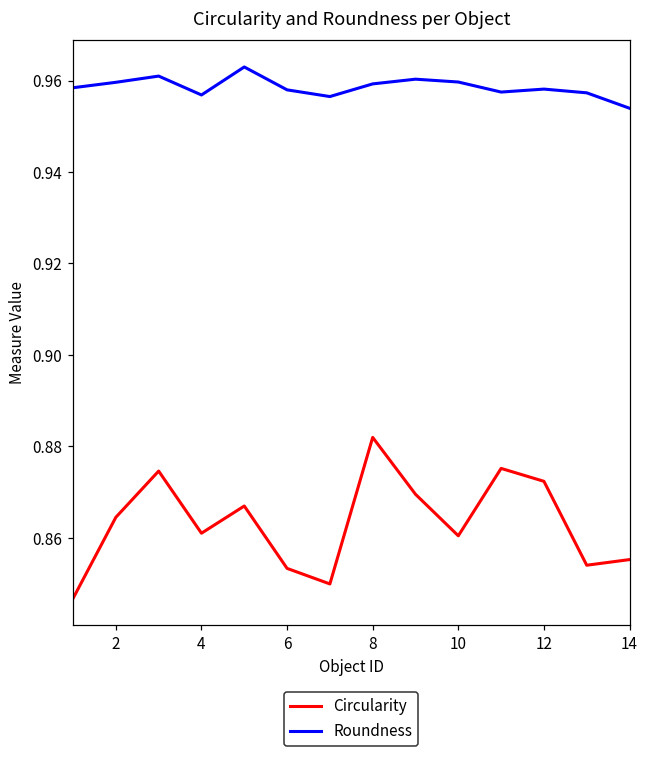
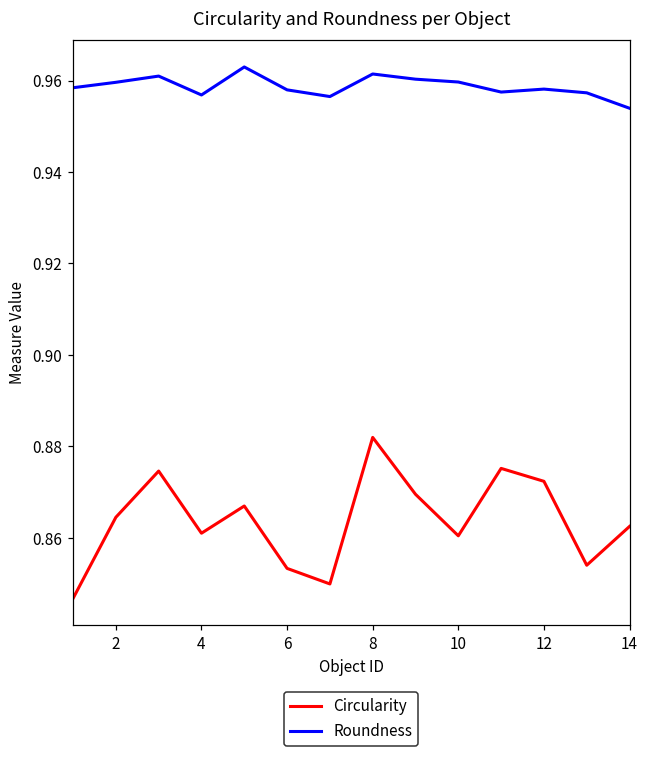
  {
    "Circularity": {
      "2": 0.865,
      "4": 0.861,
      "6": 0.853,
      "8": 0.882,
      "10": 0.860,
      "12": 0.872,
-     "14": 0.855
+     "14": 0.863
    },
    "Roundness": {
      "2": 0.960,
      "4": 0.957,
      "6": 0.958,
-     "8": 0.959,
+     "8": 0.961,
      "10": 0.960,
      "12": 0.958,
      "14": 0.954
    }
  }
